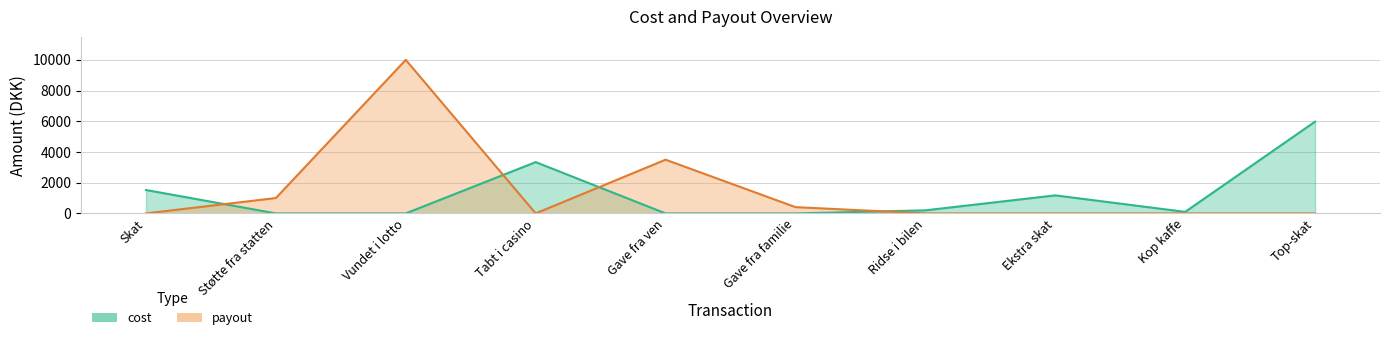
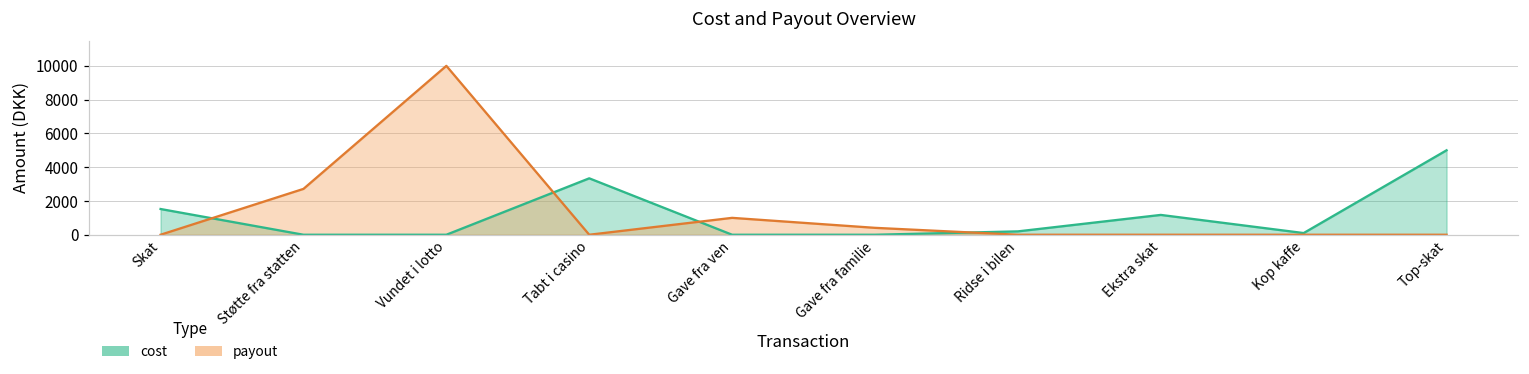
  {
    "cost": {
      "Skat": 1500,
      "Støtte fra statten": 0,
      "Vundet i lotto": 0,
      "Tabt i casino": 3300,
      "Gave fra ven": 0,
      "Gave fra familie": 0,
      "Ridse i bilen": 200,
      "Ekstra skat": 1200,
-     "Top-skat": 6000
+     "Top-skat": 5000
    },
    "payout": {
      "Skat": 0,
-     "Støtte fra statten": 1000,
+     "Støtte fra statten": 2700,
      "Vundet i lotto": 10000,
      "Tabt i casino": 0,
-     "Gave fra ven": 3500,
+     "Gave fra ven": 1000,
      "Gave fra familie": 400,
      "Ridse i bilen": 0,
      "Ekstra skat": 0,
      "Top-skat": 0
    }
  }
